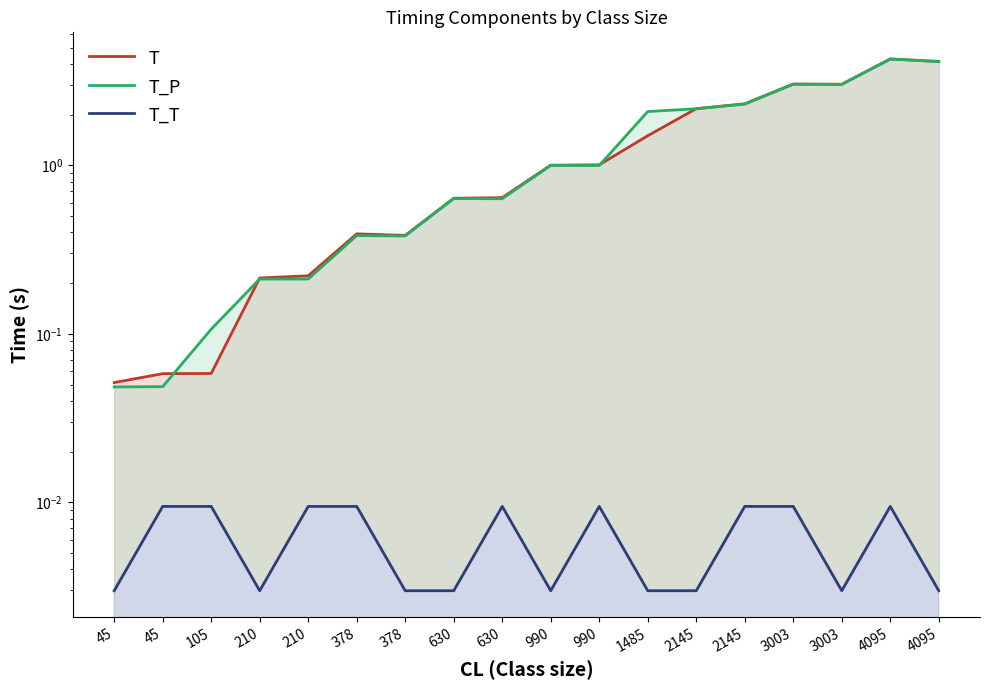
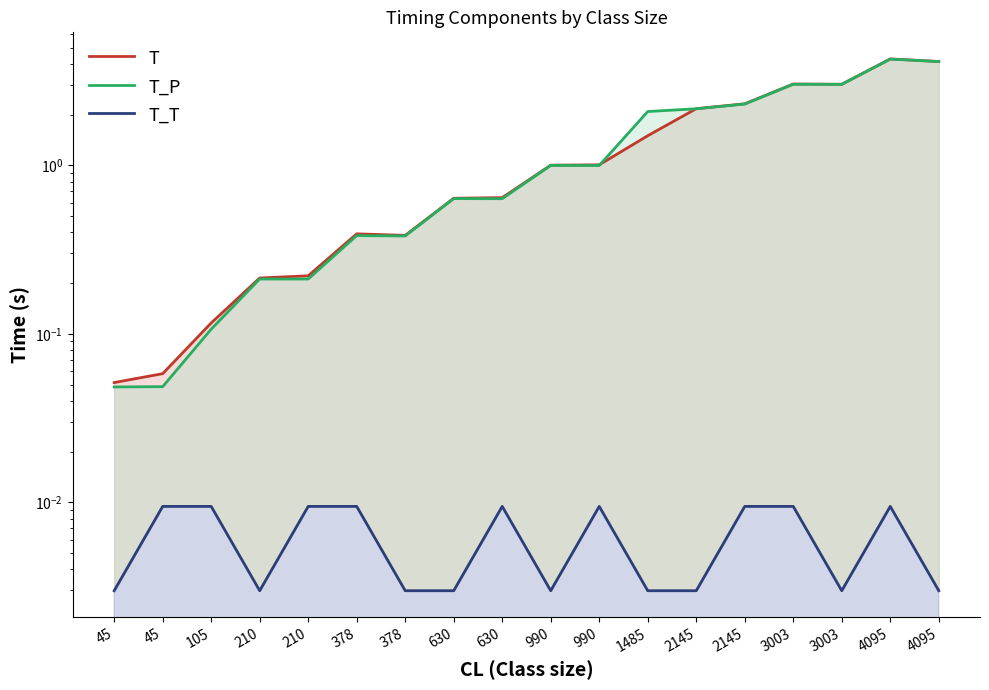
  {
    "T": {
-     "105": 0.058,
+     "105": 0.12,
      "1485": 1.5
    },
    "T_P": {
      "105": 0.11,
      "1485": 2.1
    },
    "T_T": {
      "105": 0.009,
      "1485": 0.003
    }
  }
